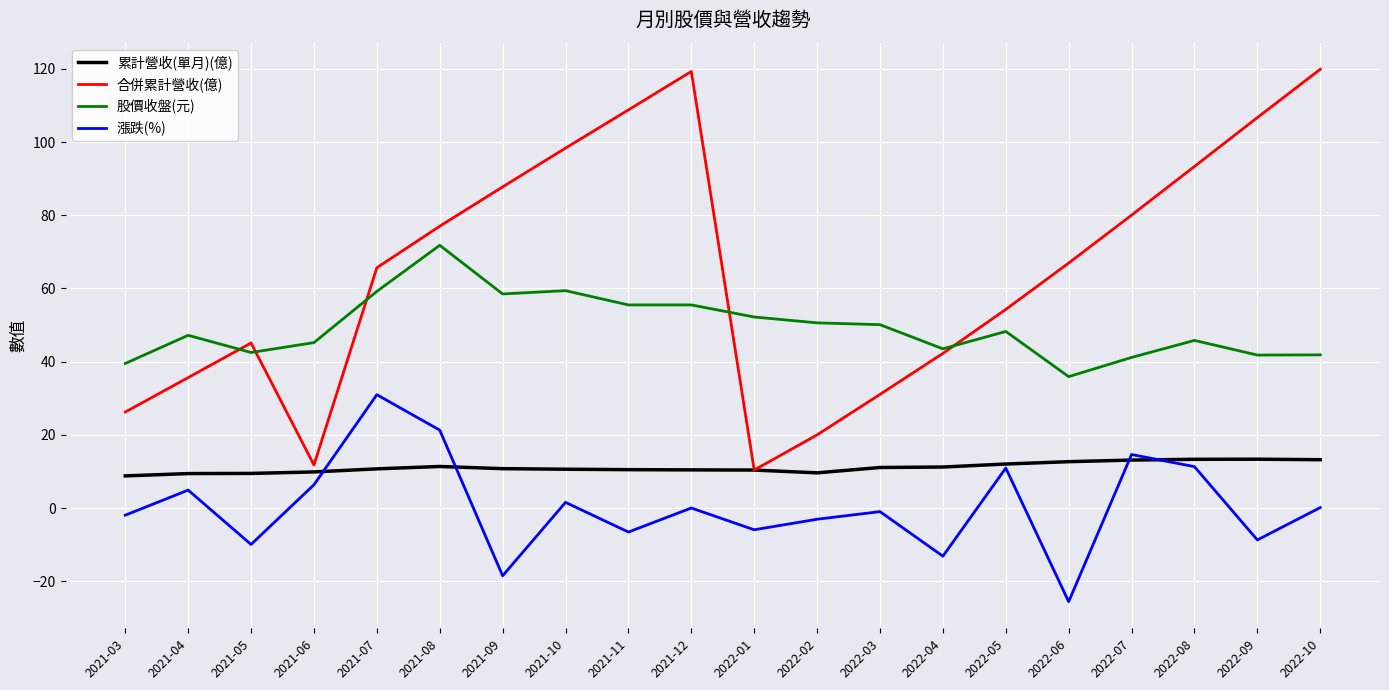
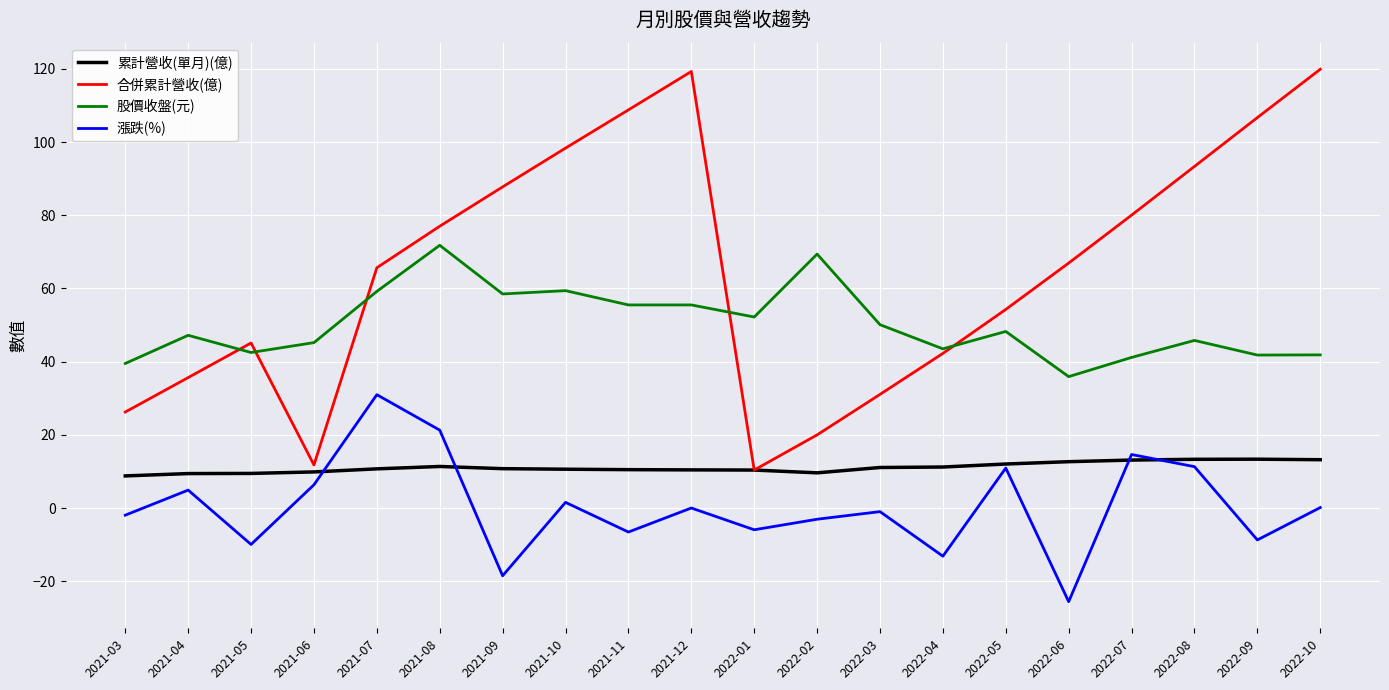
  {
    "累計營收(單月)(億)": {
      "2021-03": 9,
      "2021-04": 9,
      "2021-05": 9,
      "2021-06": 10,
      "2021-07": 11,
      "2021-08": 11,
      "2021-09": 11,
      "2021-10": 11,
      "2021-11": 10,
      "2021-12": 10,
      "2022-02": 10,
      "2022-03": 11,
      "2022-04": 11,
      "2022-05": 12,
      "2022-06": 13,
      "2022-07": 13,
      "2022-08": 13,
      "2022-09": 13,
      "2022-10": 13
    },
    "合併累計營收(億)": {
      "2021-03": 26,
      "2021-04": 36,
      "2021-05": 45,
      "2021-06": 12,
      "2021-07": 66,
      "2021-08": 77,
      "2021-09": 88,
      "2021-10": 98,
      "2021-11": 109,
      "2021-12": 119,
      "2022-02": 20,
      "2022-03": 31,
      "2022-04": 42,
      "2022-05": 54,
      "2022-06": 67,
      "2022-07": 80,
      "2022-08": 93,
      "2022-09": 107,
      "2022-10": 120
    },
    "股價收盤(元)": {
      "2021-03": 40,
      "2021-04": 47,
      "2021-05": 43,
      "2021-06": 45,
      "2021-07": 59,
      "2021-08": 72,
      "2021-09": 59,
      "2021-10": 59,
      "2021-11": 56,
      "2021-12": 56,
      "2022-01": 52,
-     "2022-02": 51,
+     "2022-02": 69,
      "2022-03": 50,
      "2022-04": 44,
      "2022-05": 48,
      "2022-06": 36,
      "2022-07": 41,
      "2022-08": 46,
      "2022-09": 42,
      "2022-10": 42
    },
    "漲跌(%)": {
      "2021-03": -2,
      "2021-04": 5,
      "2021-05": -10,
      "2021-06": 6,
      "2021-07": 31,
      "2021-08": 21,
      "2021-09": -19,
      "2021-10": 2,
      "2021-11": -7,
      "2021-12": 0,
      "2022-01": -6,
      "2022-02": -3,
      "2022-03": -1,
      "2022-04": -13,
      "2022-05": 11,
      "2022-06": -26,
      "2022-07": 15,
      "2022-08": 11,
      "2022-09": -9,
      "2022-10": 0
    }
  }
